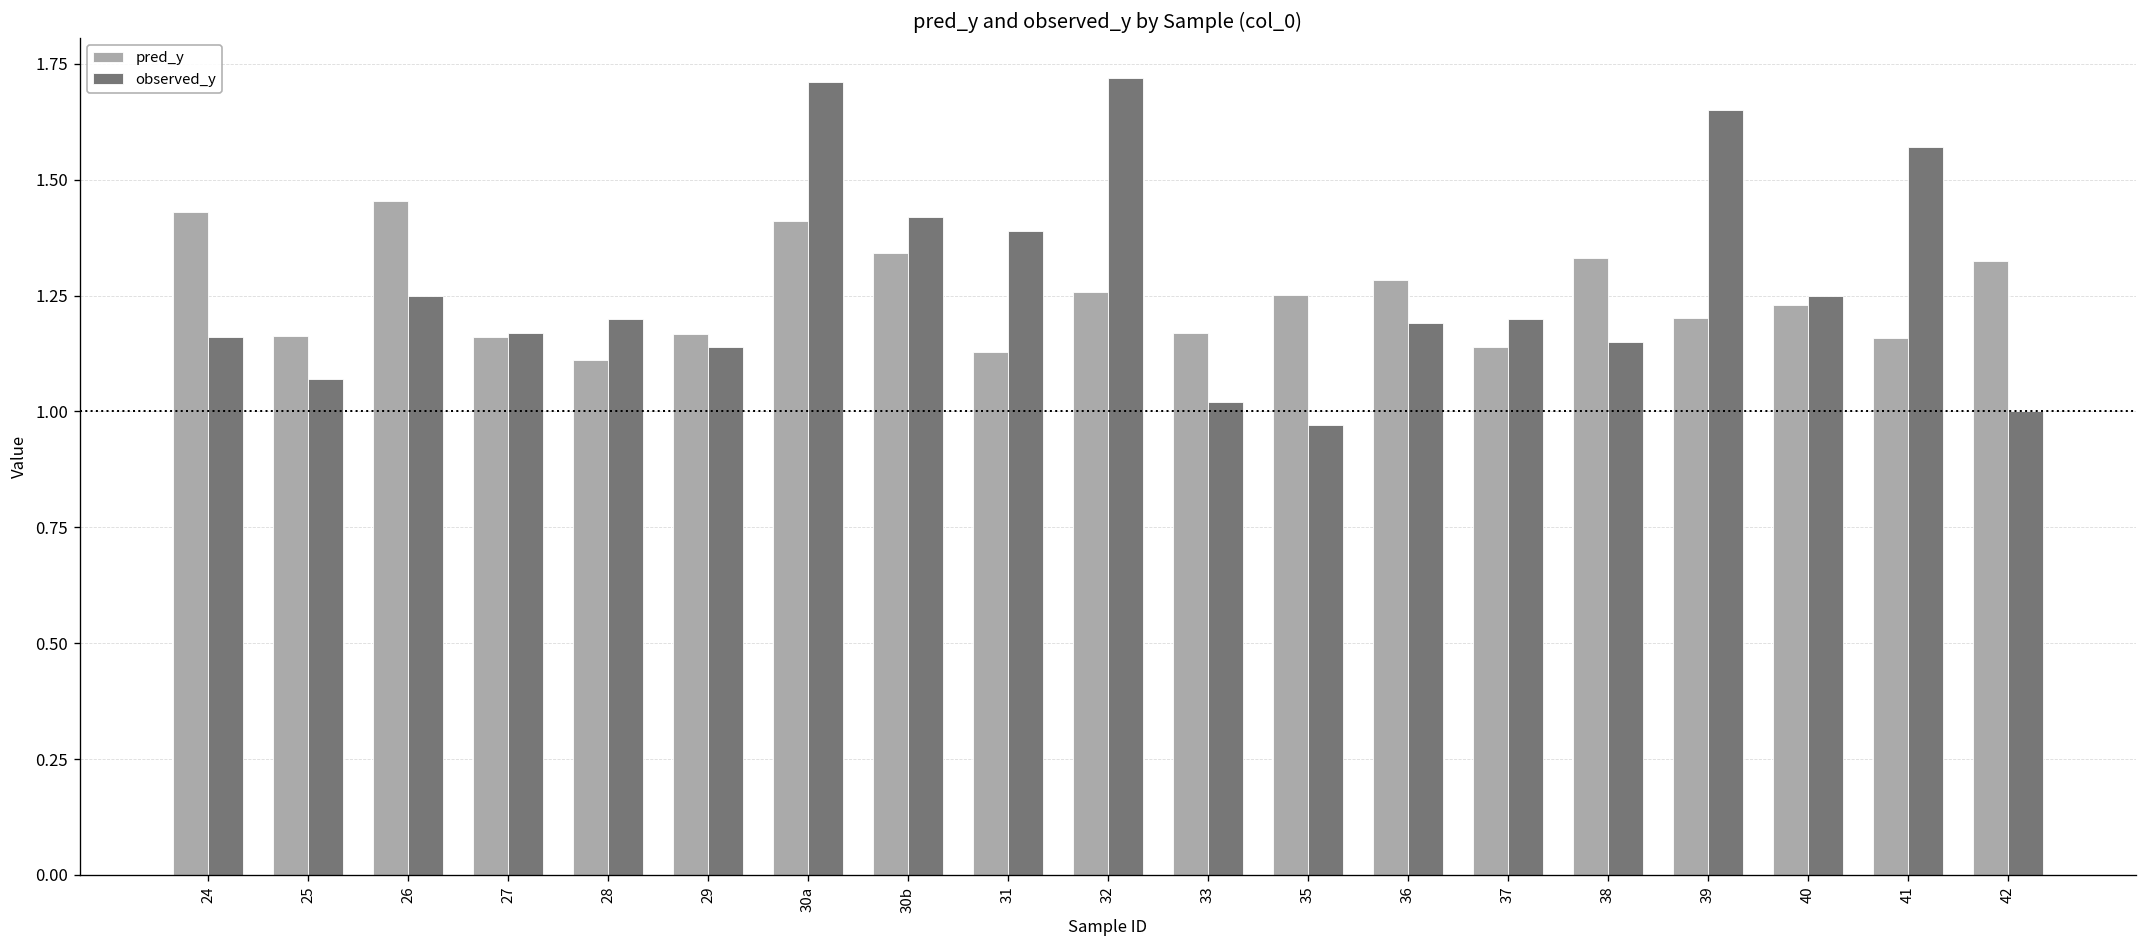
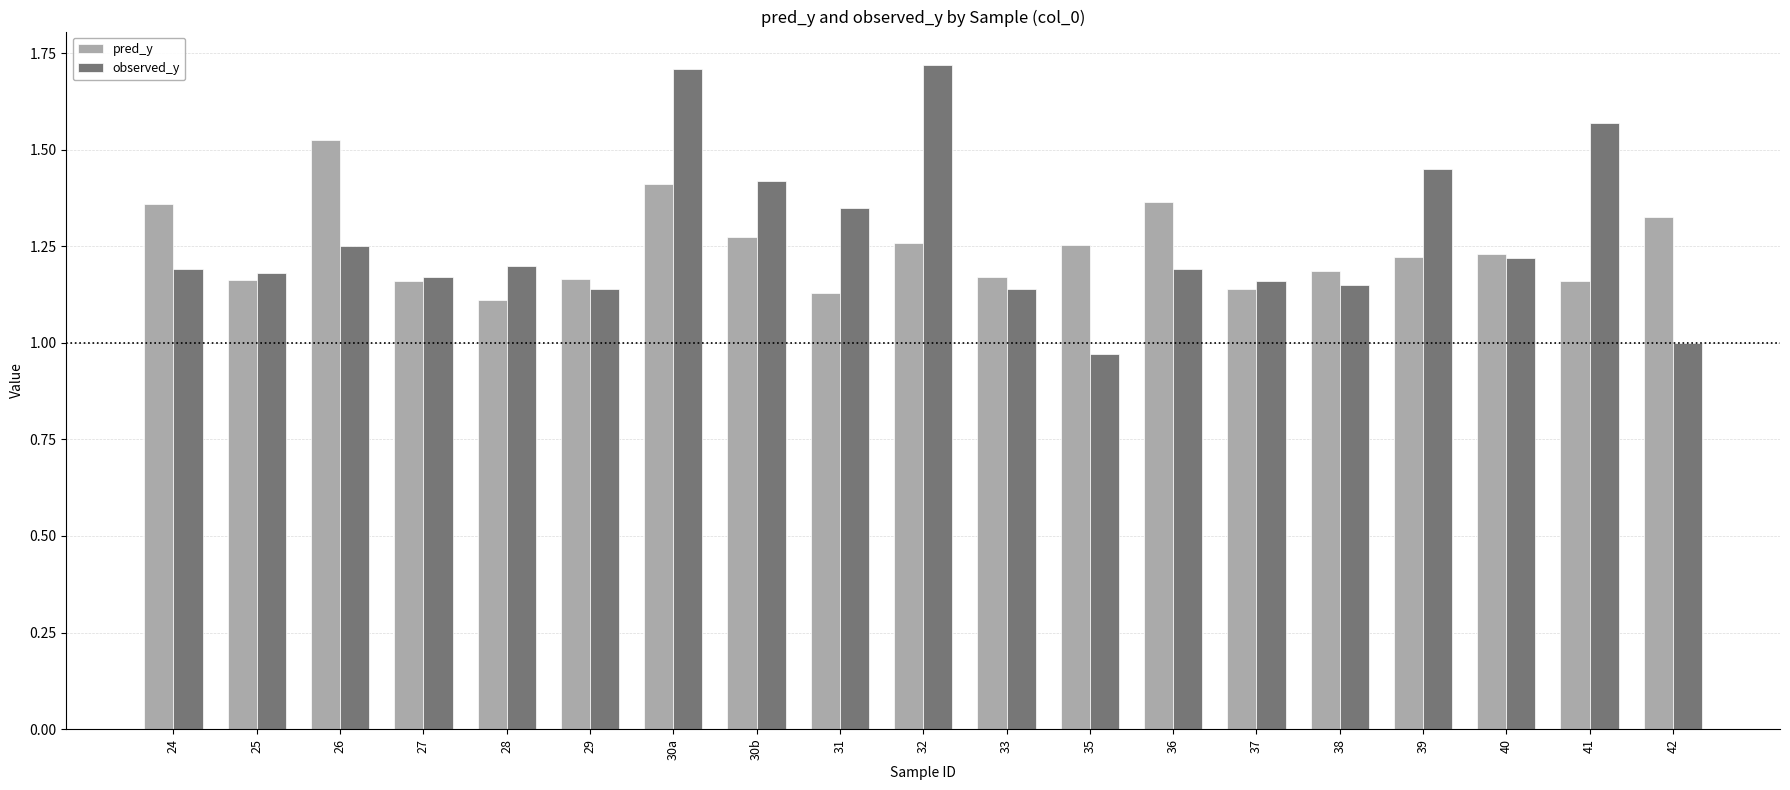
  {
    "pred_y": {
-     "24": 1.43,
+     "24": 1.36,
      "25": 1.16,
-     "26": 1.45,
+     "26": 1.53,
      "27": 1.16,
      "28": 1.11,
      "29": 1.17,
      "30a": 1.41,
-     "30b": 1.34,
+     "30b": 1.27,
      "31": 1.13,
      "32": 1.26,
      "33": 1.17,
      "35": 1.25,
-     "36": 1.28,
+     "36": 1.36,
      "37": 1.14,
-     "38": 1.33,
-     "39": 1.20,
+     "38": 1.19,
+     "39": 1.22,
      "40": 1.23,
      "41": 1.16,
      "42": 1.32
    },
    "observed_y": {
-     "24": 1.16,
-     "25": 1.07,
+     "24": 1.19,
+     "25": 1.18,
      "26": 1.25,
      "27": 1.17,
      "28": 1.20,
      "29": 1.14,
      "30a": 1.71,
      "30b": 1.42,
-     "31": 1.39,
+     "31": 1.35,
      "32": 1.72,
-     "33": 1.02,
+     "33": 1.14,
      "35": 0.97,
      "36": 1.19,
-     "37": 1.20,
+     "37": 1.16,
      "38": 1.15,
-     "39": 1.65,
-     "40": 1.25,
+     "39": 1.45,
+     "40": 1.22,
      "41": 1.57,
      "42": 1.00
    }
  }
